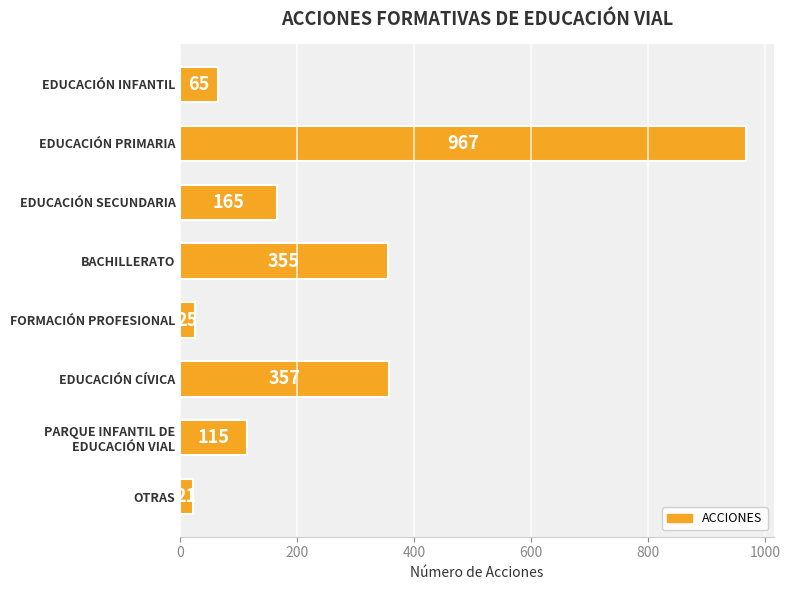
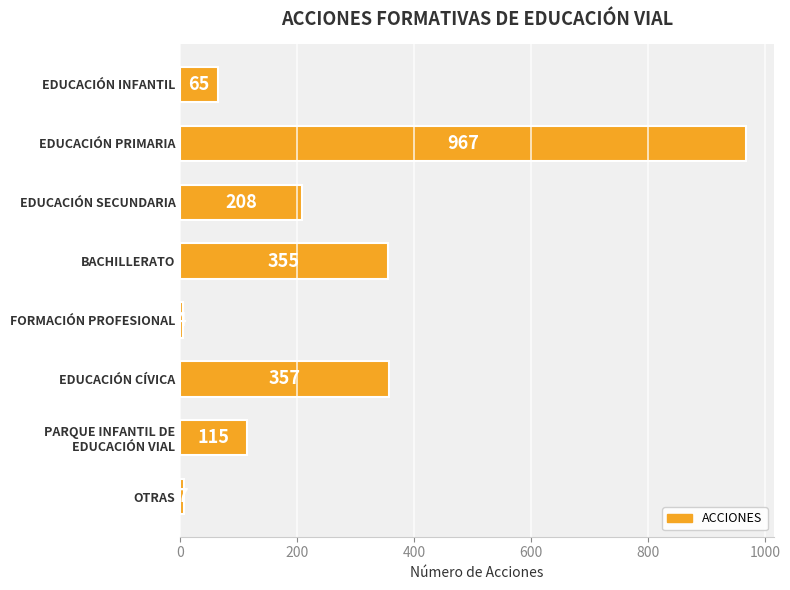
  {
    "EDUCACIÓN INFANTIL": 65,
    "EDUCACIÓN PRIMARIA": 967,
-   "EDUCACIÓN SECUNDARIA": 165,
+   "EDUCACIÓN SECUNDARIA": 208,
    "BACHILLERATO": 355,
-   "FORMACIÓN PROFESIONAL": 30,
+   "FORMACIÓN PROFESIONAL": 0,
    "EDUCACIÓN CÍVICA": 357,
    "PARQUE INFANTIL DE EDUCACIÓN VIAL": 115,
-   "OTRAS": 20
+   "OTRAS": 10
  }
